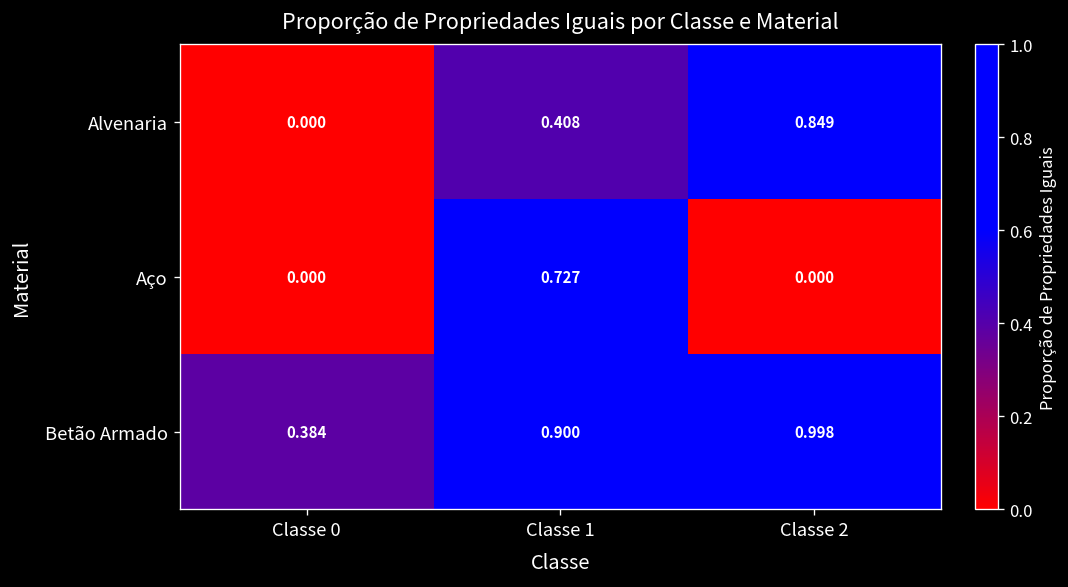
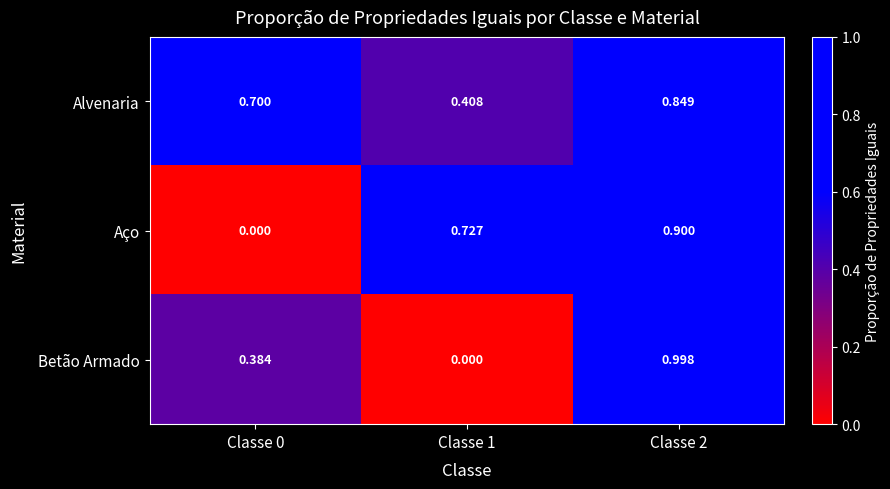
  {
    "Alvenaria": {
-     "Classe 0": 0.000,
+     "Classe 0": 0.700,
      "Classe 1": 0.408,
      "Classe 2": 0.849
    },
    "Aço": {
      "Classe 0": 0.000,
      "Classe 1": 0.727,
-     "Classe 2": 0.000
+     "Classe 2": 0.900
    },
    "Betão Armado": {
      "Classe 0": 0.384,
-     "Classe 1": 0.900,
+     "Classe 1": 0.000,
      "Classe 2": 0.998
    }
  }
